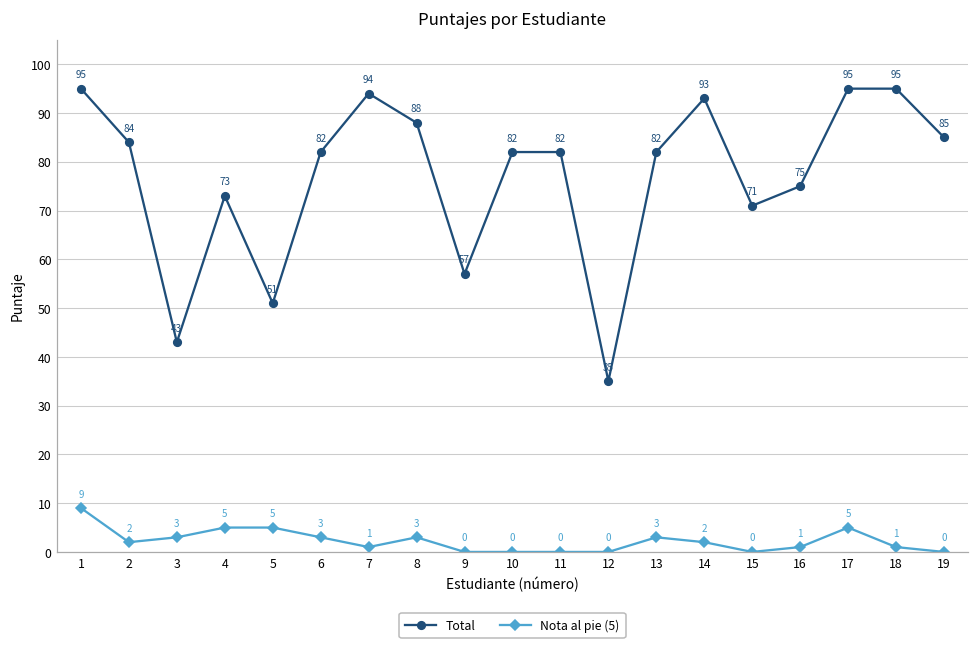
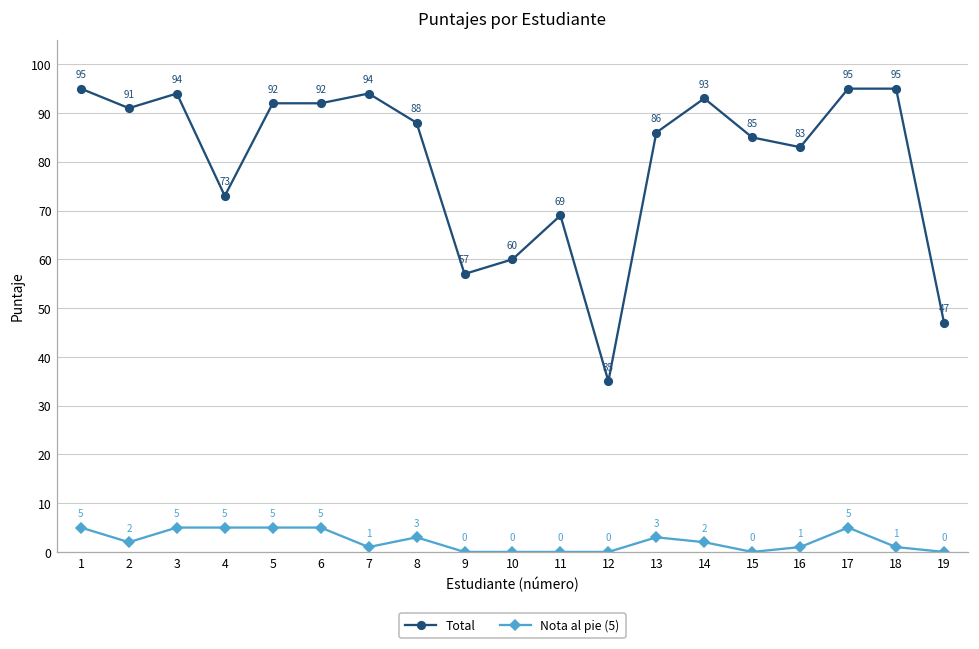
  {
    "Total": {
      "1": 95,
-     "2": 84,
-     "3": 43,
+     "2": 91,
+     "3": 94,
      "4": 73,
-     "5": 51,
-     "6": 82,
+     "5": 92,
+     "6": 92,
      "7": 94,
      "8": 88,
      "9": 57,
-     "10": 82,
-     "11": 82,
+     "10": 60,
+     "11": 69,
      "12": 35,
-     "13": 82,
+     "13": 86,
      "14": 93,
-     "15": 71,
-     "16": 75,
+     "15": 85,
+     "16": 83,
      "17": 95,
      "18": 95,
-     "19": 85
+     "19": 47
    },
    "Nota al pie (5)": {
-     "1": 9,
+     "1": 5,
      "2": 2,
-     "3": 3,
+     "3": 5,
      "4": 5,
      "5": 5,
-     "6": 3,
+     "6": 5,
      "7": 1,
      "8": 3,
      "9": 0,
      "10": 0,
      "11": 0,
      "12": 0,
      "13": 3,
      "14": 2,
      "15": 0,
      "16": 1,
      "17": 5,
      "18": 1,
      "19": 0
    }
  }
